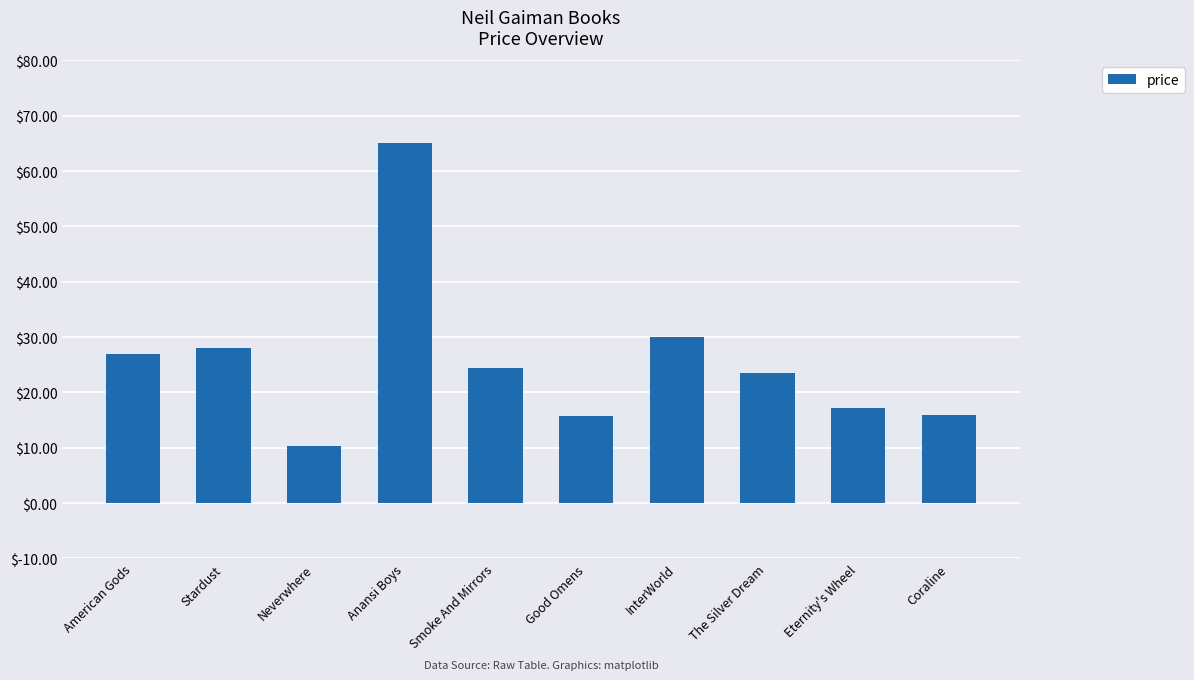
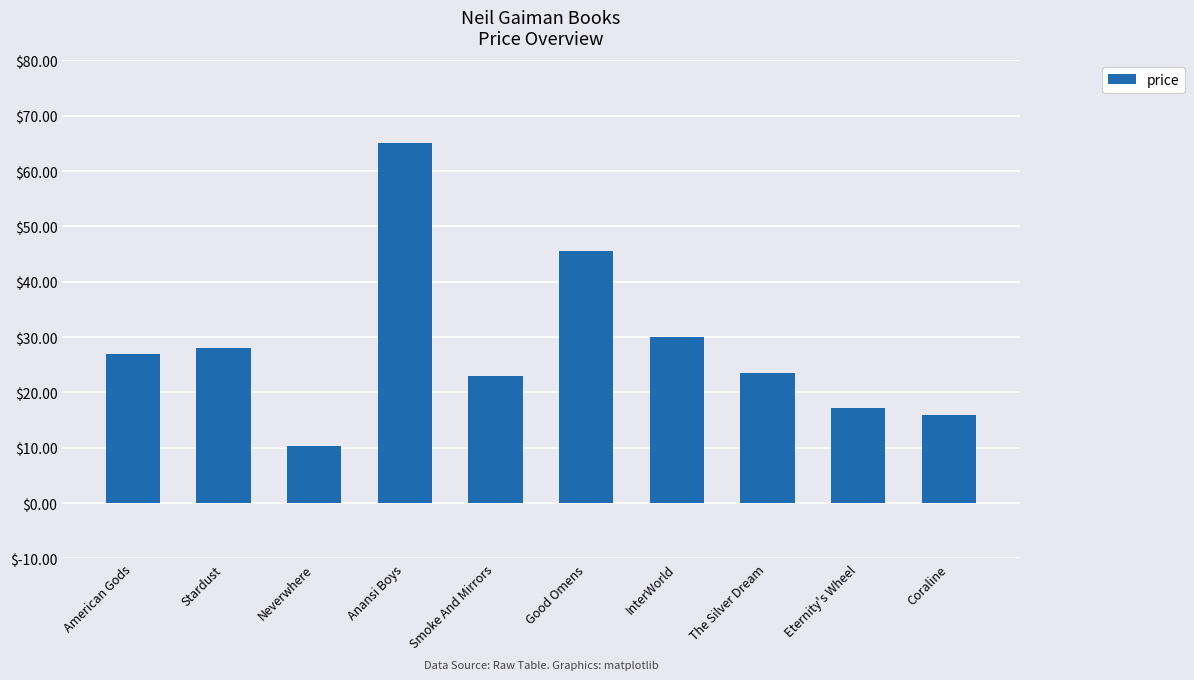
  {
    "American Gods": "$27",
    "Stardust": "$28",
    "Neverwhere": "$10",
    "Anansi Boys": "$65",
-   "Smoke And Mirrors": "$25",
-   "Good Omens": "$16",
+   "Smoke And Mirrors": "$23",
+   "Good Omens": "$46",
    "InterWorld": "$30",
    "The Silver Dream": "$24",
    "Eternity's Wheel": "$17",
    "Coraline": "$16"
  }
